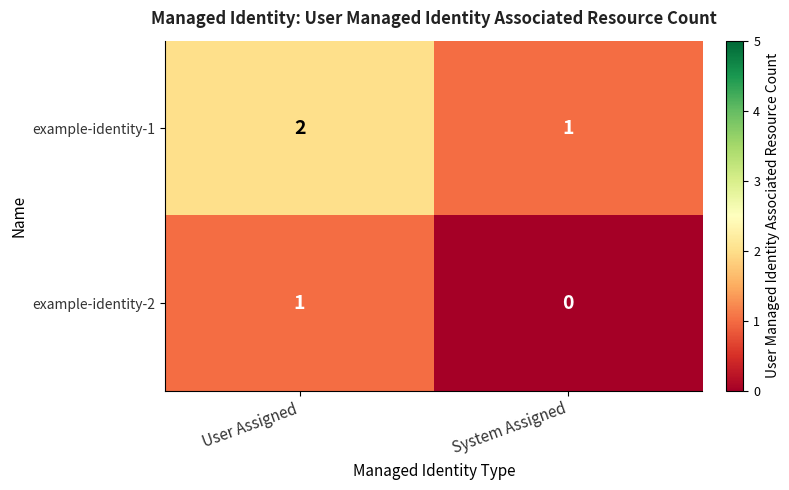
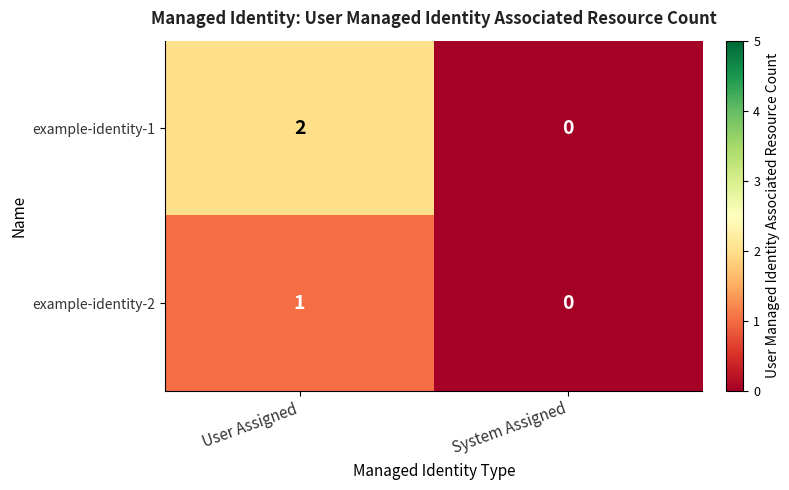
  {
    "example-identity-1": {
      "User Assigned": 2,
-     "System Assigned": 1
+     "System Assigned": 0
    },
    "example-identity-2": {
      "User Assigned": 1,
      "System Assigned": 0
    }
  }
